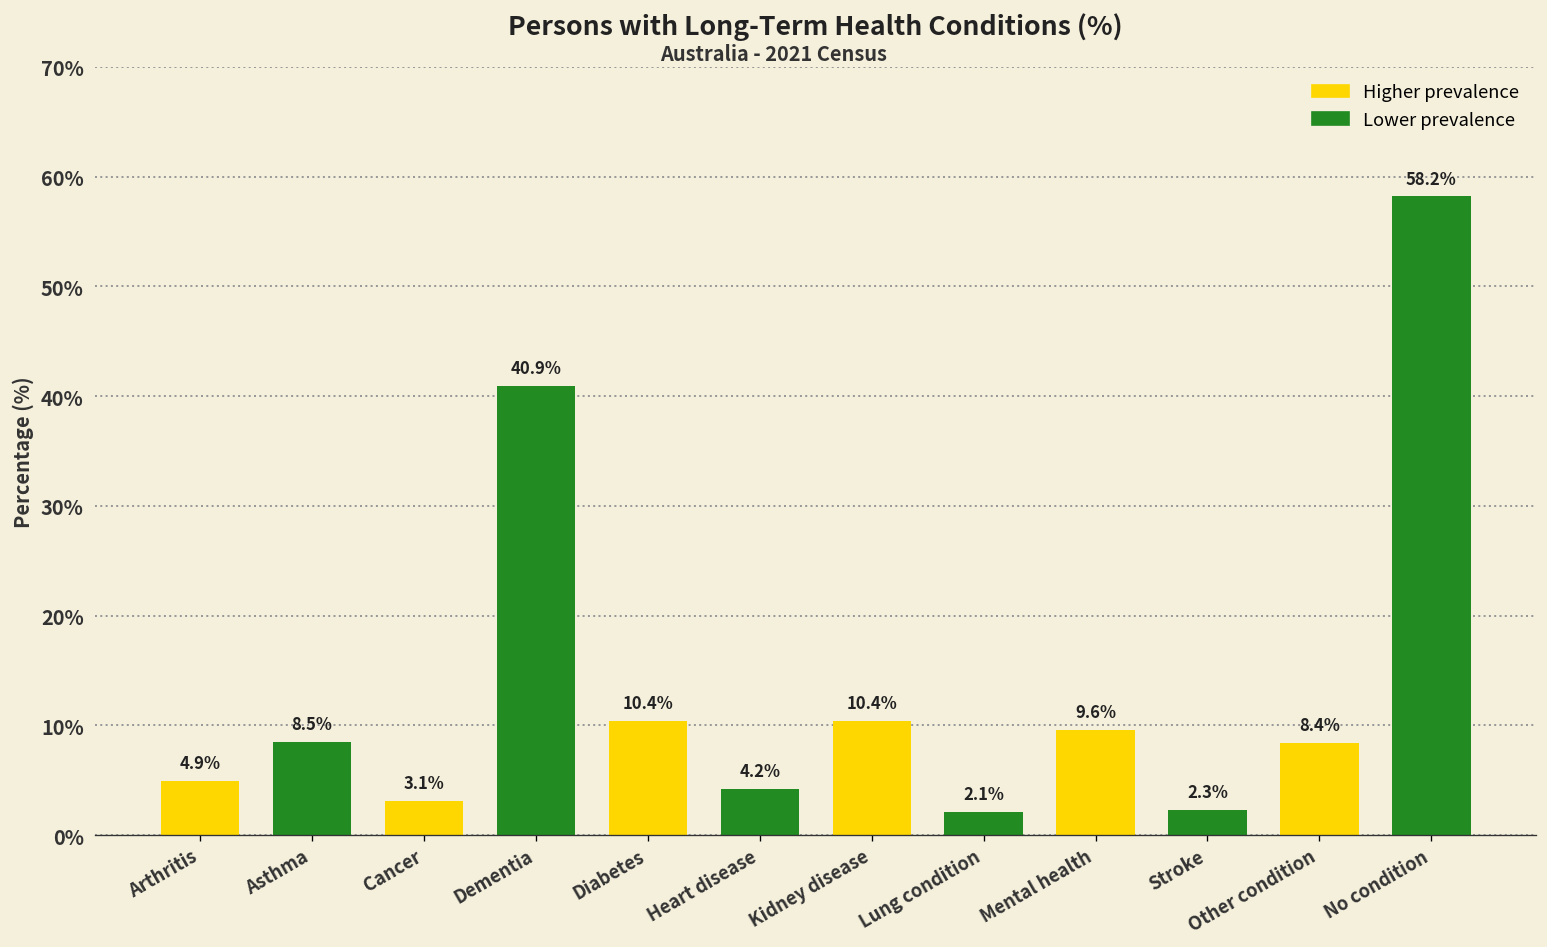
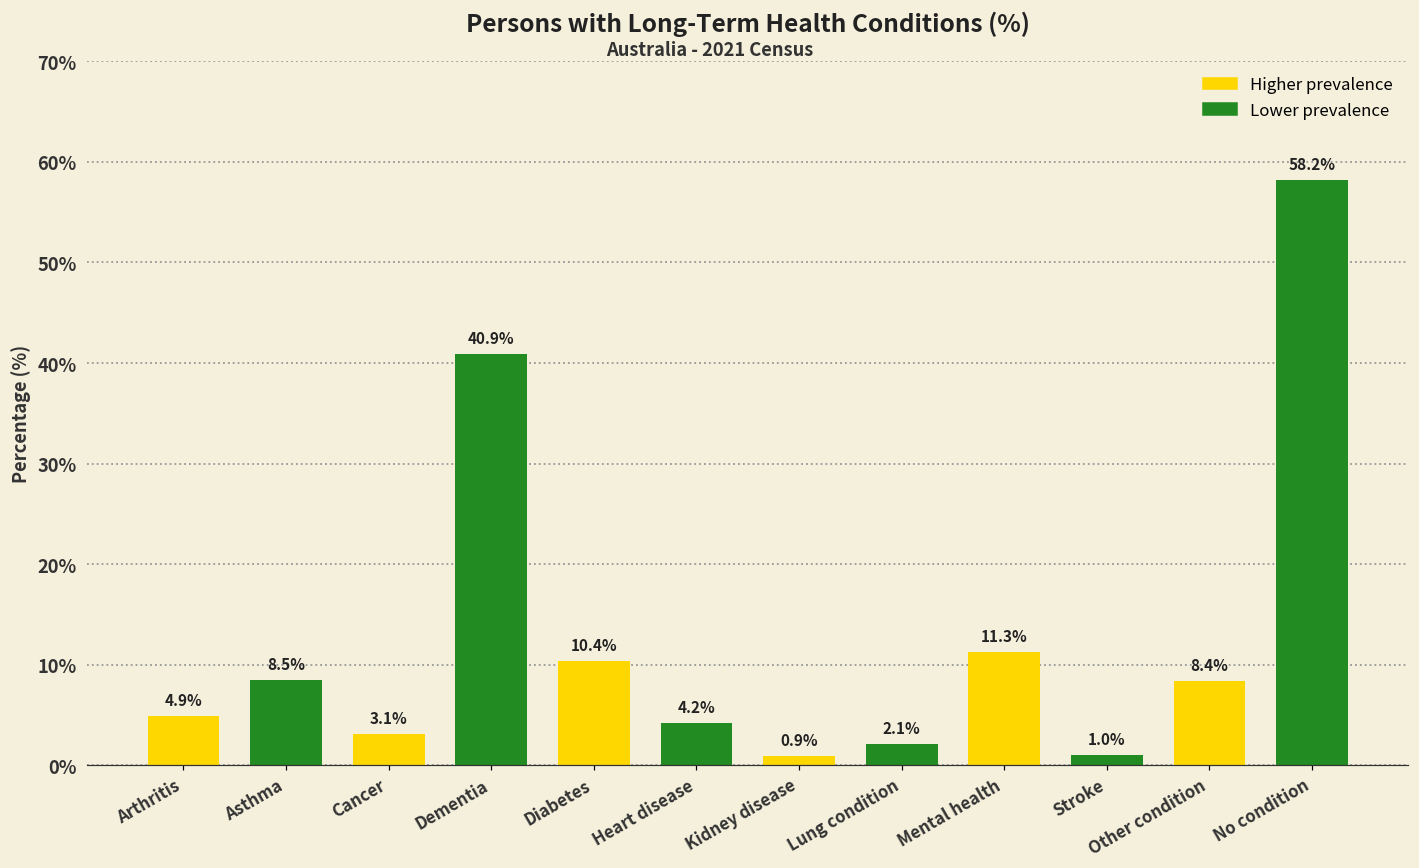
  {
    "Arthritis": "4.9%",
    "Asthma": "8.5%",
    "Cancer": "3.1%",
    "Dementia": "40.9%",
    "Diabetes": "10.4%",
    "Heart disease": "4.2%",
-   "Kidney disease": "10.4%",
+   "Kidney disease": "0.9%",
    "Lung condition": "2.1%",
-   "Mental health": "9.6%",
-   "Stroke": "2.3%",
+   "Mental health": "11.3%",
+   "Stroke": "1.0%",
    "Other condition": "8.4%",
    "No condition": "58.2%"
  }
